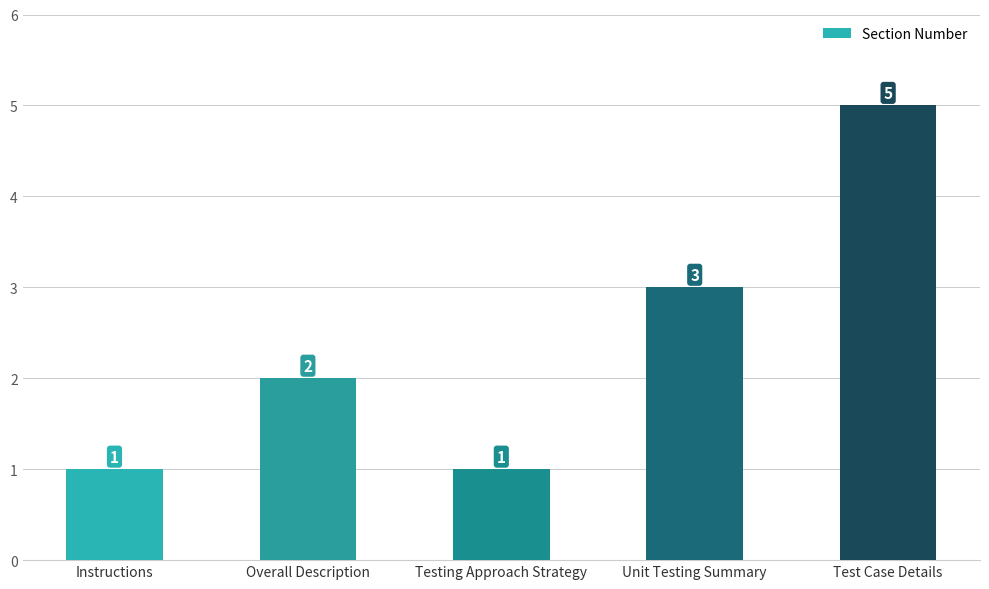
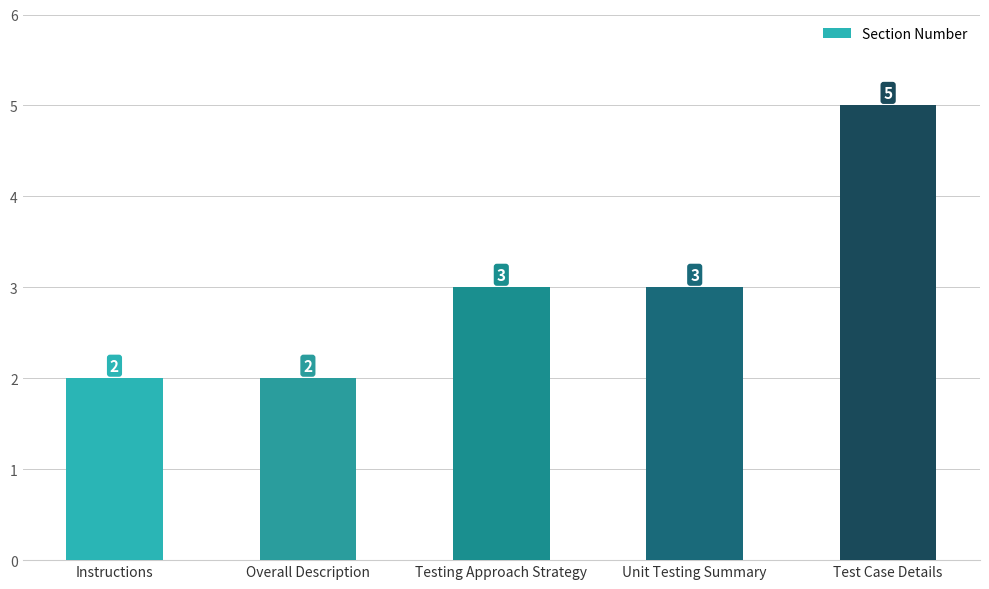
  {
-   "Instructions": 1,
-   "Testing Approach Strategy": 1
+   "Instructions": 2,
+   "Testing Approach Strategy": 3
  }
